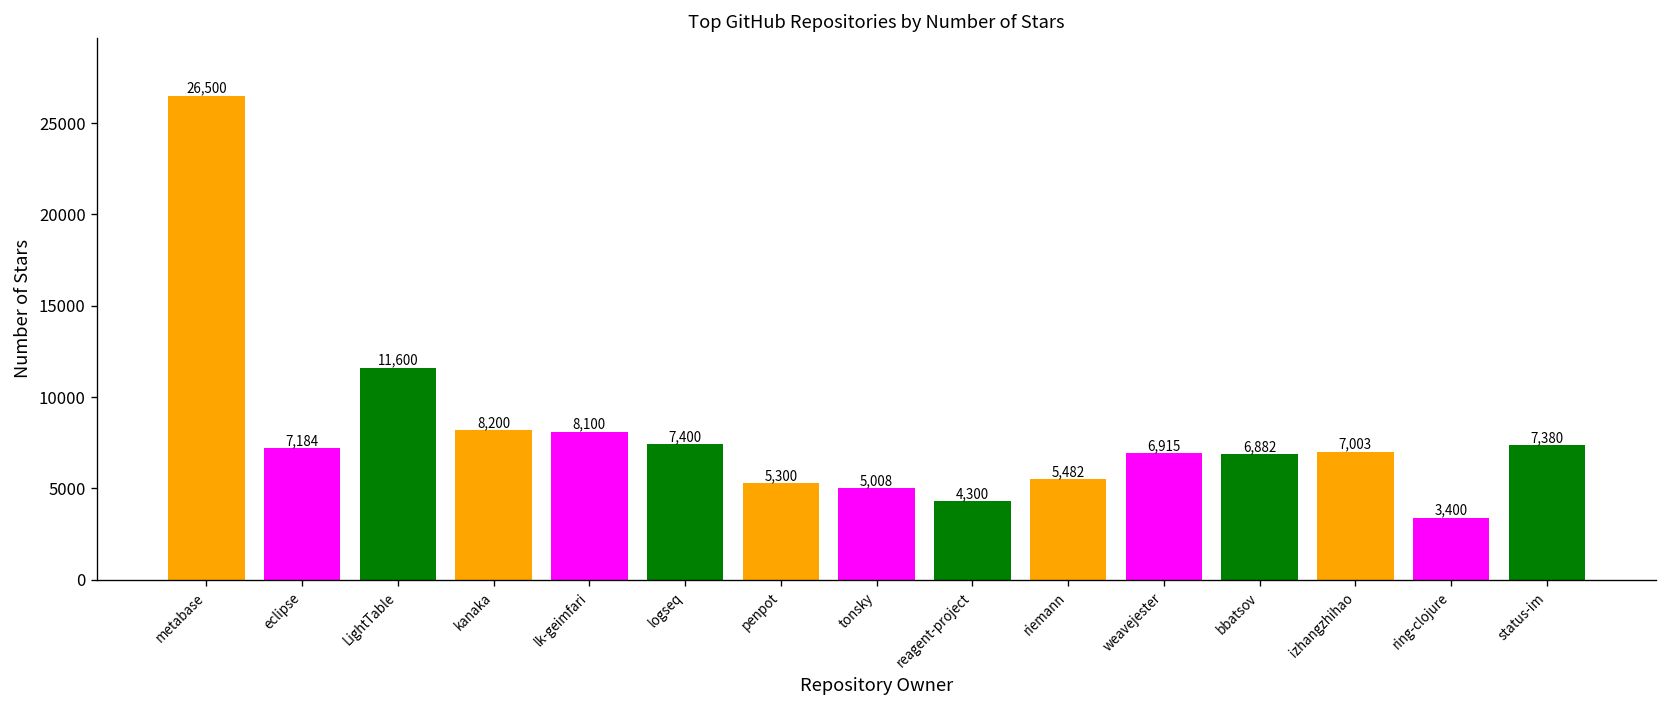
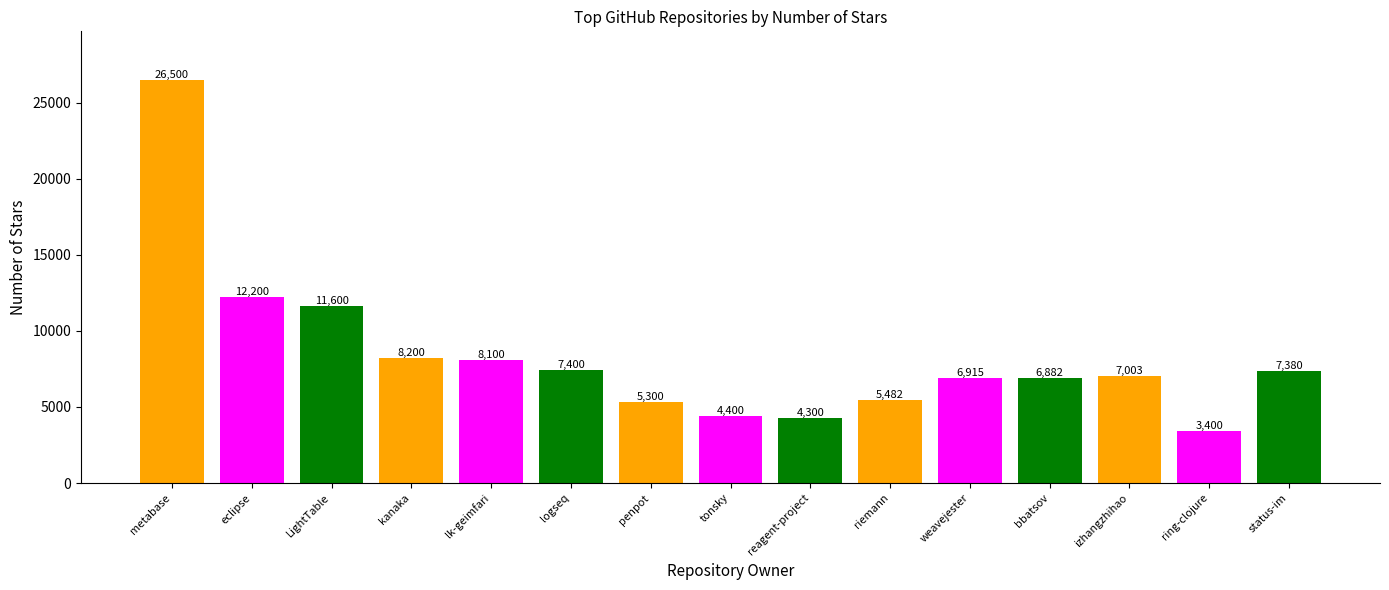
  {
    "metabase": "26,500",
-   "eclipse": "7,184",
+   "eclipse": "12,200",
    "LightTable": "11,600",
    "kanaka": "8,200",
    "lk-geimfari": "8,100",
    "logseq": "7,400",
    "penpot": "5,300",
-   "tonsky": "5,008",
+   "tonsky": "4,400",
    "reagent-project": "4,300",
    "bbatsov": "6,882",
    "ring-clojure": "3,400",
    "status-im": "7,380"
  }
